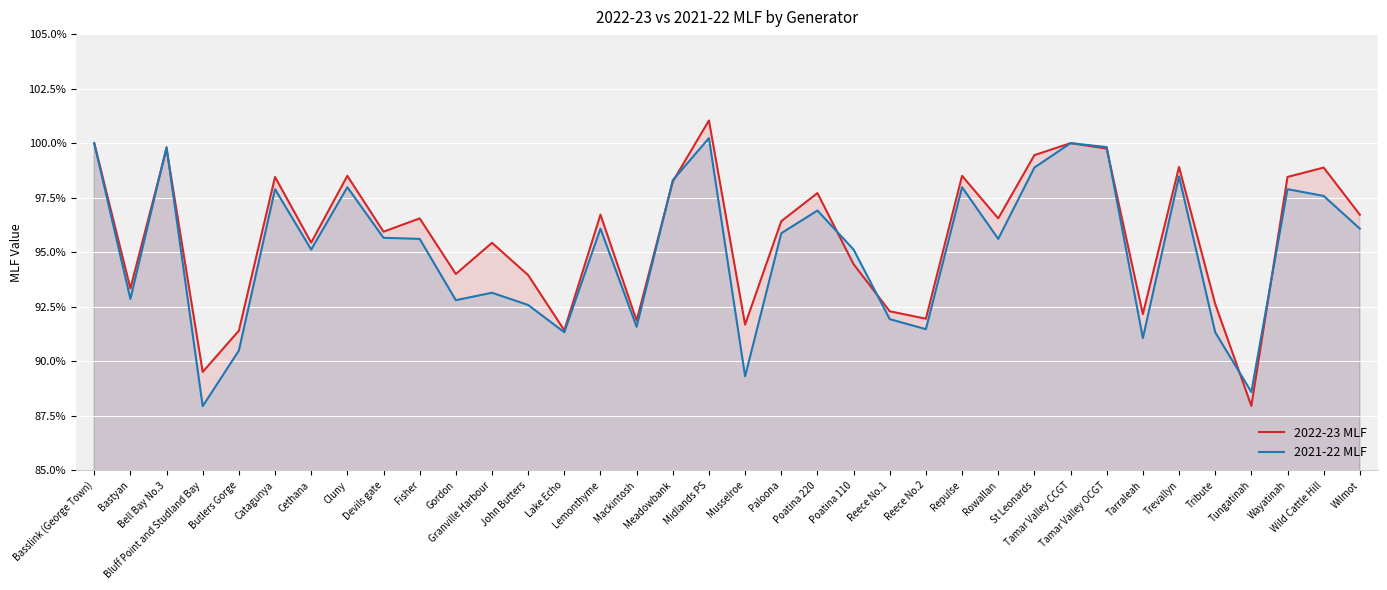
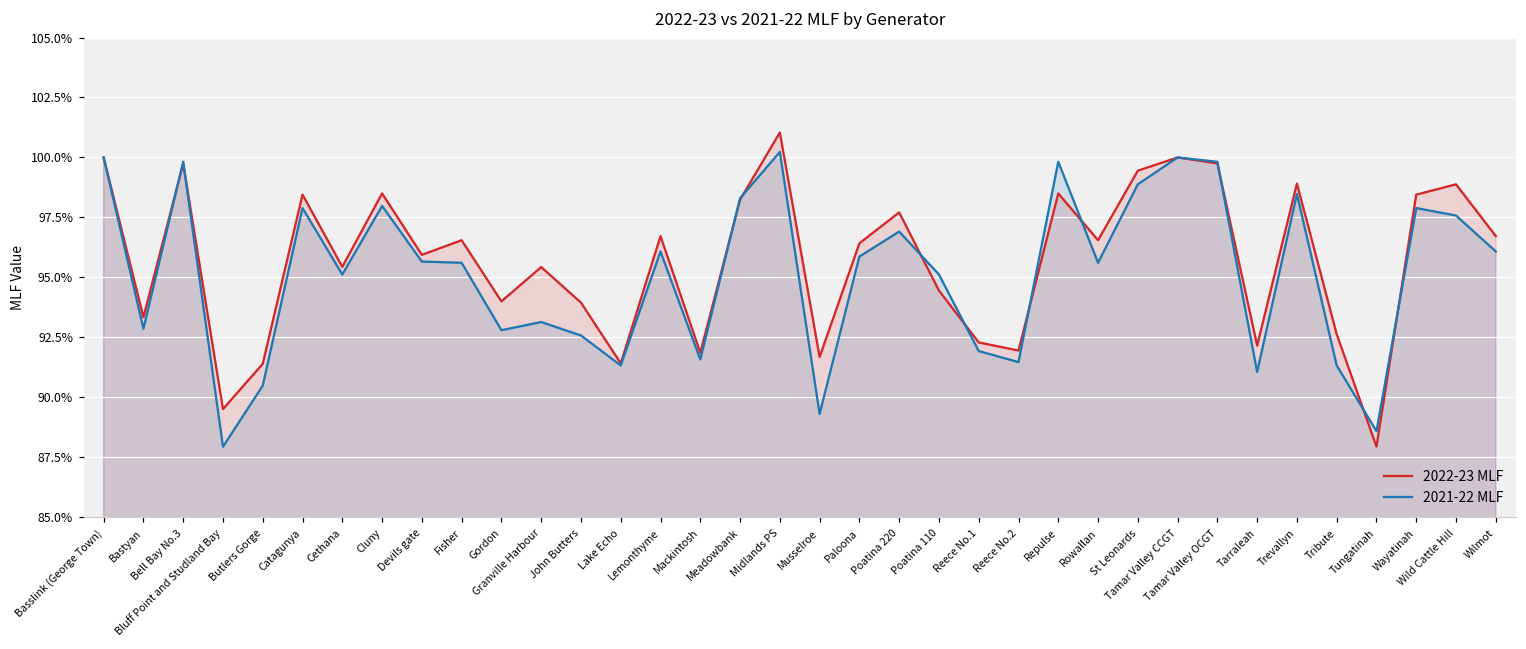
  {
    "2022-23 MLF": {
      "Bastyan": "93.3%",
      "Bluff Point and Studland Bay": "89.5%",
      "Butlers Gorge": "91.4%",
      "Catagunya": "98.5%",
      "Cethana": "95.4%",
      "Cluny": "98.5%",
      "Devils gate": "95.9%",
      "Fisher": "96.6%",
      "Gordon": "94.0%",
      "Granville Harbour": "95.4%",
      "John Butters": "94.0%",
      "Lemonthyme": "96.7%",
      "Mackintosh": "91.9%",
      "Midlands PS": "101.0%",
      "Musselroe": "91.7%",
      "Paloona": "96.4%",
      "Poatina 220": "97.7%",
      "Poatina 110": "94.5%",
      "Reece No.1": "92.3%",
      "Reece No.2": "92.0%",
      "Repulse": "98.5%",
      "Rowallan": "96.6%",
      "St Leonards": "99.5%",
      "Tarraleah": "92.2%",
      "Trevallyn": "98.9%",
      "Tribute": "92.6%",
      "Tungatinah": "87.9%",
      "Wayatinah": "98.5%",
      "Wild Cattle Hill": "98.9%",
      "Wilmot": "96.7%"
    },
    "2021-22 MLF": {
      "Bastyan": "92.9%",
      "Bluff Point and Studland Bay": "87.9%",
      "Butlers Gorge": "90.5%",
      "Catagunya": "97.9%",
      "Cethana": "95.1%",
      "Cluny": "98.0%",
      "Devils gate": "95.7%",
      "Fisher": "95.6%",
      "Gordon": "92.8%",
      "Granville Harbour": "93.1%",
      "John Butters": "92.6%",
      "Lemonthyme": "96.1%",
      "Mackintosh": "91.6%",
      "Midlands PS": "100.2%",
      "Musselroe": "89.3%",
      "Paloona": "95.9%",
      "Poatina 220": "96.9%",
      "Poatina 110": "95.1%",
      "Reece No.1": "91.9%",
      "Reece No.2": "91.5%",
-     "Repulse": "98.0%",
+     "Repulse": "99.8%",
      "Rowallan": "95.6%",
      "St Leonards": "98.9%",
      "Tarraleah": "91.1%",
      "Trevallyn": "98.5%",
      "Tribute": "91.3%",
      "Tungatinah": "88.6%",
      "Wayatinah": "97.9%",
      "Wild Cattle Hill": "97.6%",
      "Wilmot": "96.1%"
    }
  }
